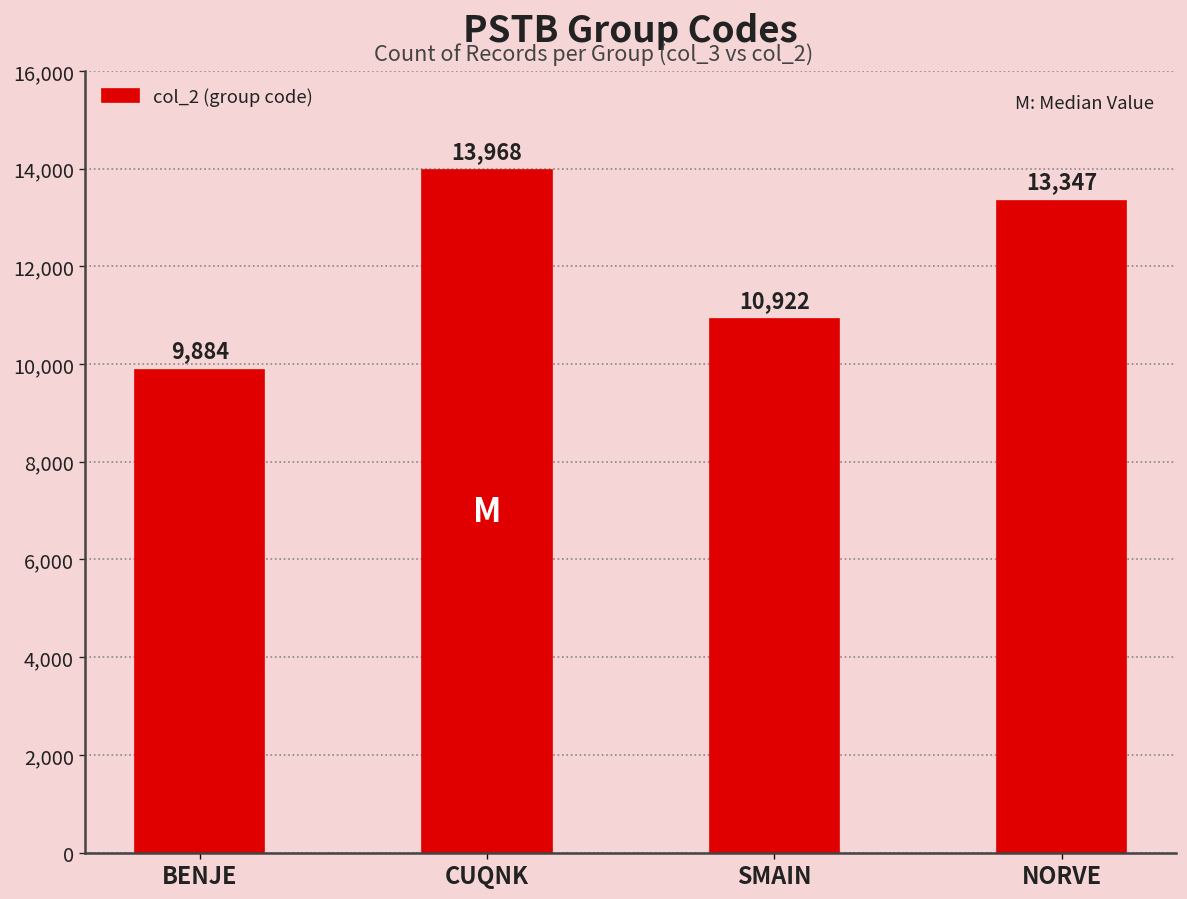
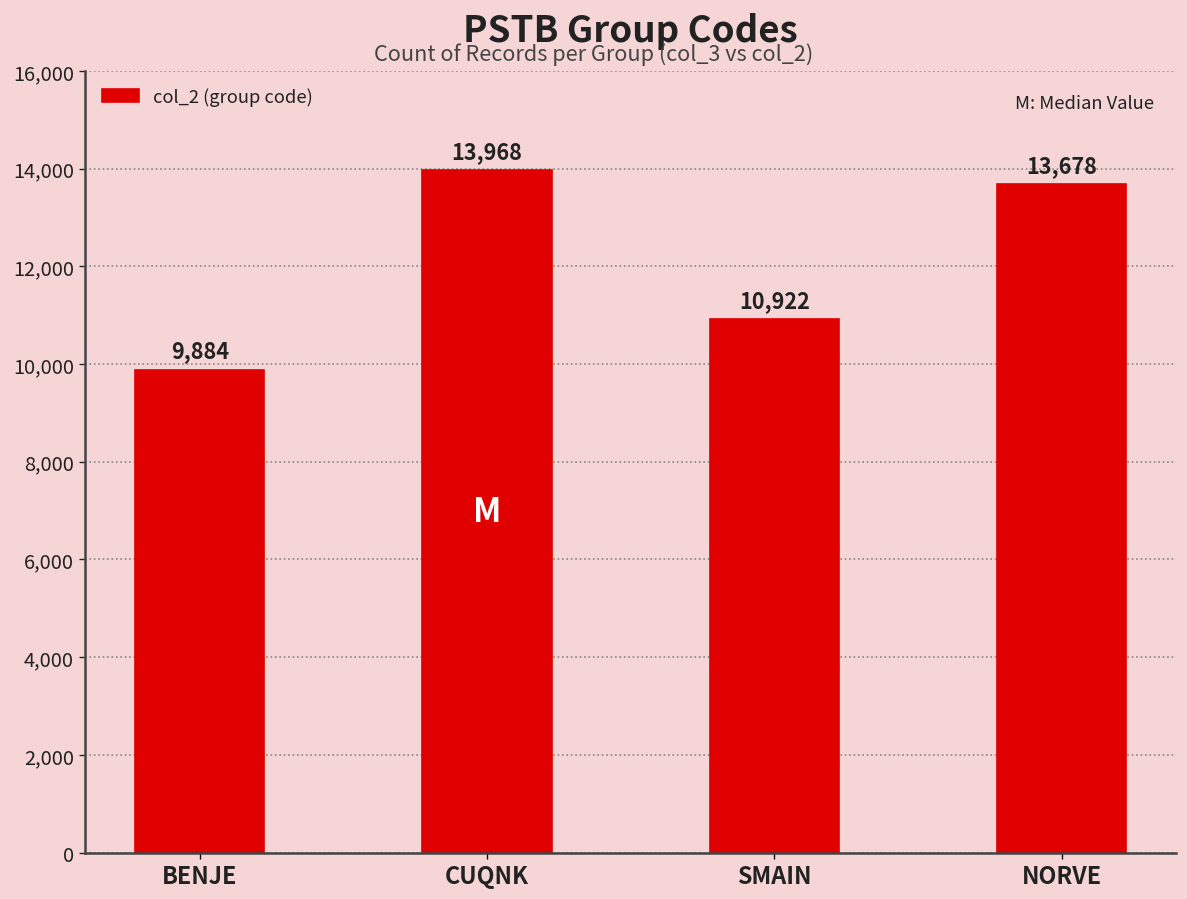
  {
    "BENJE": "9,884",
    "CUQNK": "13,968",
    "SMAIN": "10,922",
-   "NORVE": "13,347"
+   "NORVE": "13,678"
  }
